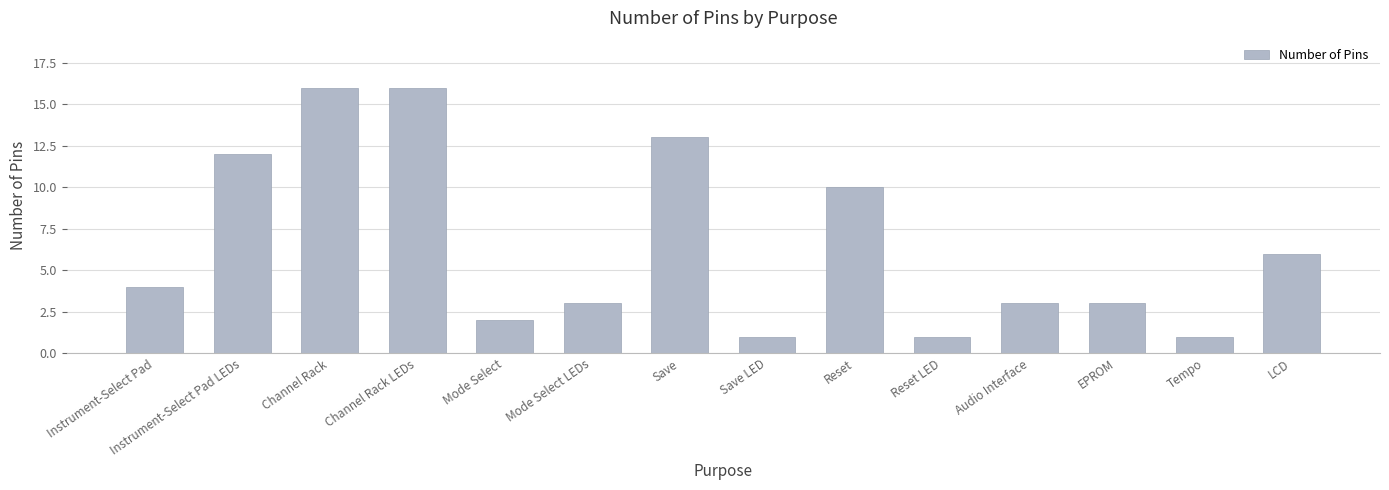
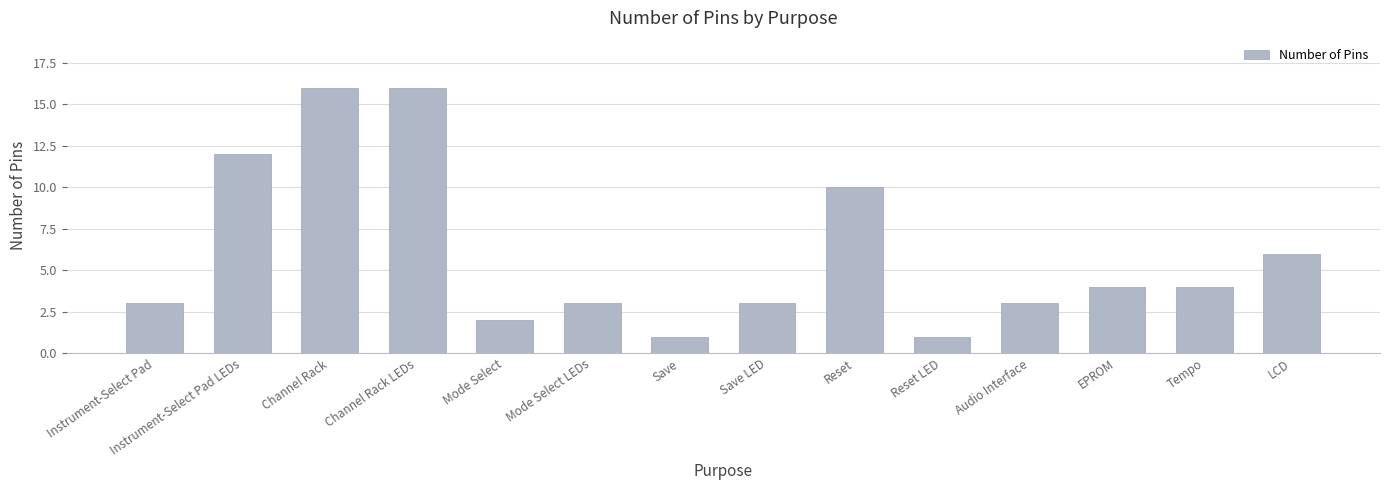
  {
-   "Instrument-Select Pad": 4,
+   "Instrument-Select Pad": 3,
    "Instrument-Select Pad LEDs": 12,
    "Channel Rack": 16,
    "Channel Rack LEDs": 16,
    "Mode Select": 2,
    "Mode Select LEDs": 3,
-   "Save": 13,
-   "Save LED": 1,
+   "Save": 1,
+   "Save LED": 3,
    "Reset": 10,
    "Reset LED": 1,
    "Audio Interface": 3,
-   "EPROM": 3,
-   "Tempo": 1,
+   "EPROM": 4,
+   "Tempo": 4,
    "LCD": 6
  }
